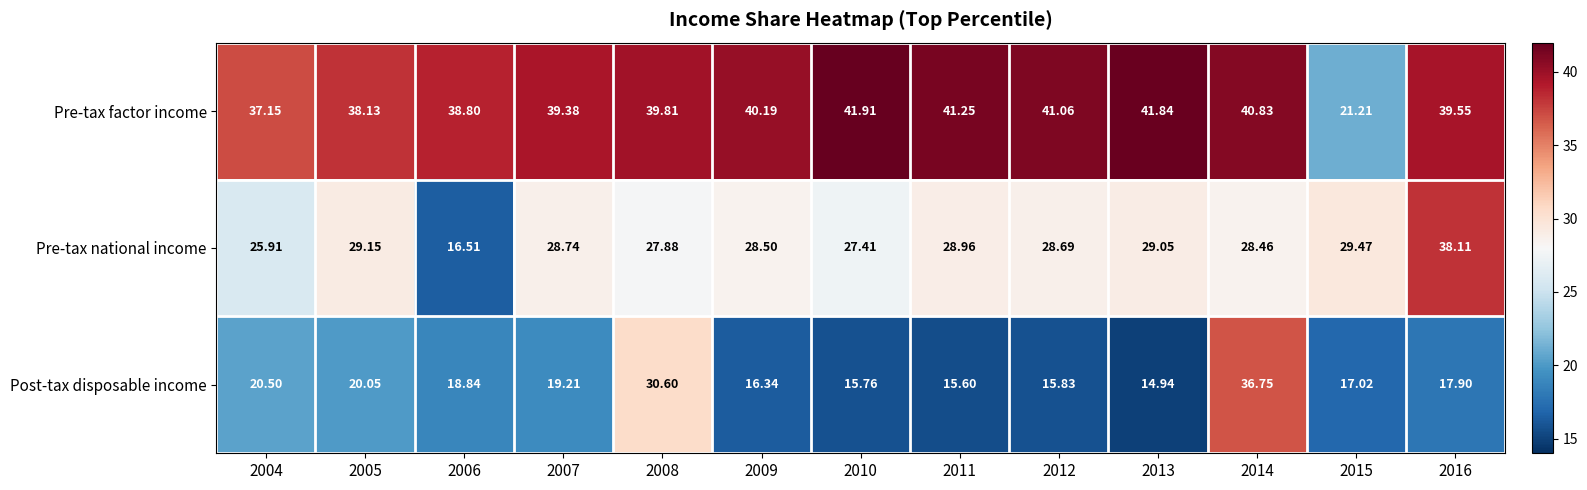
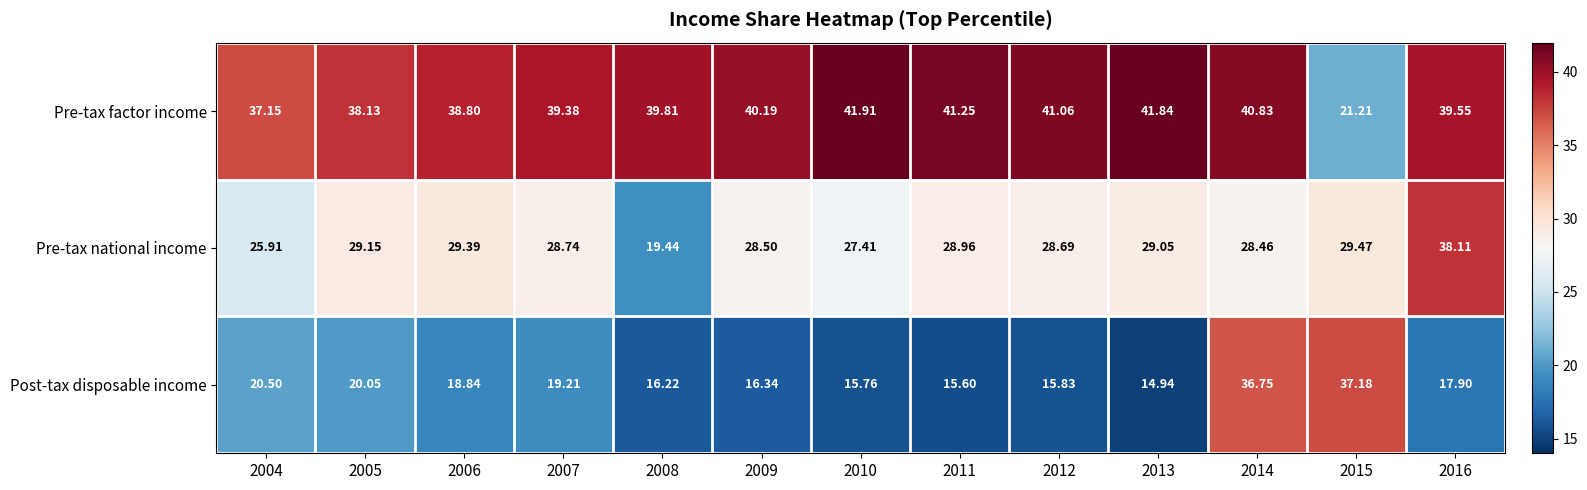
  {
    "Pre-tax factor income": {
      "2004": 37.15,
      "2005": 38.13,
      "2006": 38.80,
      "2007": 39.38,
      "2008": 39.81,
      "2009": 40.19,
      "2010": 41.91,
      "2011": 41.25,
      "2012": 41.06,
      "2013": 41.84,
      "2014": 40.83,
      "2015": 21.21,
      "2016": 39.55
    },
    "Pre-tax national income": {
      "2004": 25.91,
      "2005": 29.15,
-     "2006": 16.51,
+     "2006": 29.39,
      "2007": 28.74,
-     "2008": 27.88,
+     "2008": 19.44,
      "2009": 28.50,
      "2010": 27.41,
      "2011": 28.96,
      "2012": 28.69,
      "2013": 29.05,
      "2014": 28.46,
      "2015": 29.47,
      "2016": 38.11
    },
    "Post-tax disposable income": {
      "2004": 20.50,
      "2005": 20.05,
      "2006": 18.84,
      "2007": 19.21,
-     "2008": 30.60,
+     "2008": 16.22,
      "2009": 16.34,
      "2010": 15.76,
      "2011": 15.60,
      "2012": 15.83,
      "2013": 14.94,
      "2014": 36.75,
-     "2015": 17.02,
+     "2015": 37.18,
      "2016": 17.90
    }
  }
